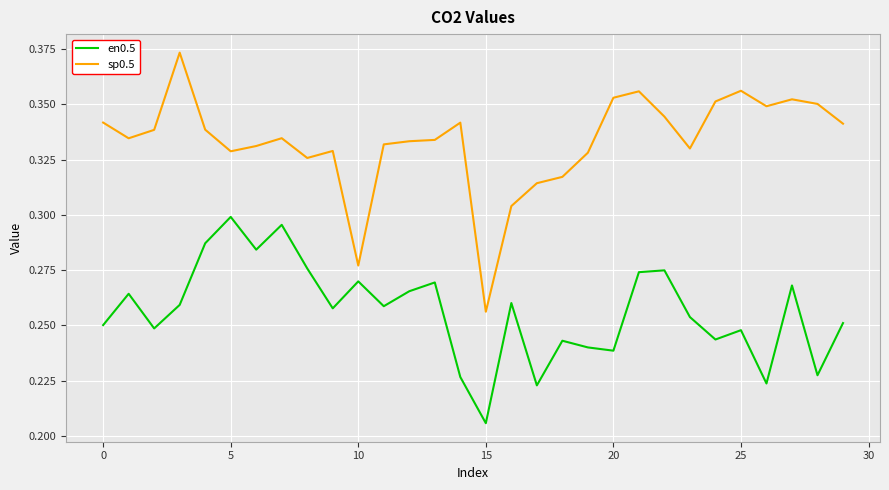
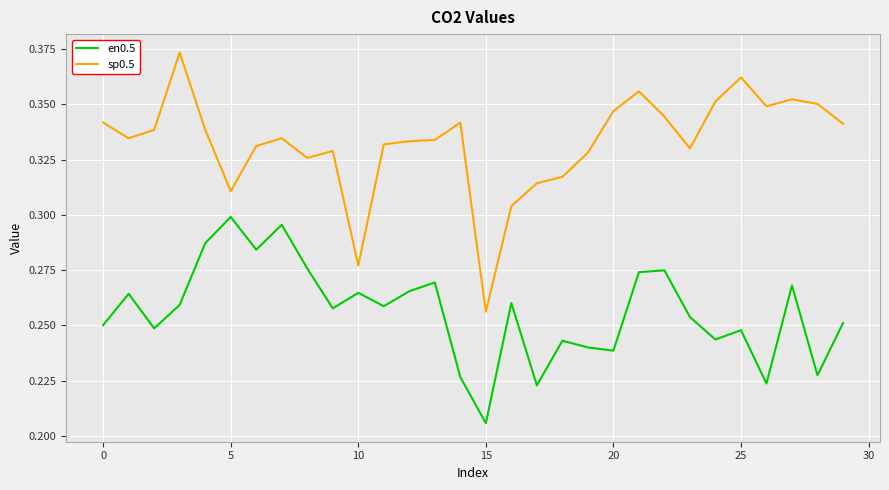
  {
    "en0.5": {
      "0": 0.250,
      "5": 0.299,
-     "10": 0.270,
+     "10": 0.265,
      "15": 0.206,
      "20": 0.239,
      "25": 0.248
    },
    "sp0.5": {
      "0": 0.342,
-     "5": 0.329,
+     "5": 0.311,
      "10": 0.277,
      "15": 0.256,
-     "20": 0.353,
-     "25": 0.356
+     "20": 0.347,
+     "25": 0.362
    }
  }
